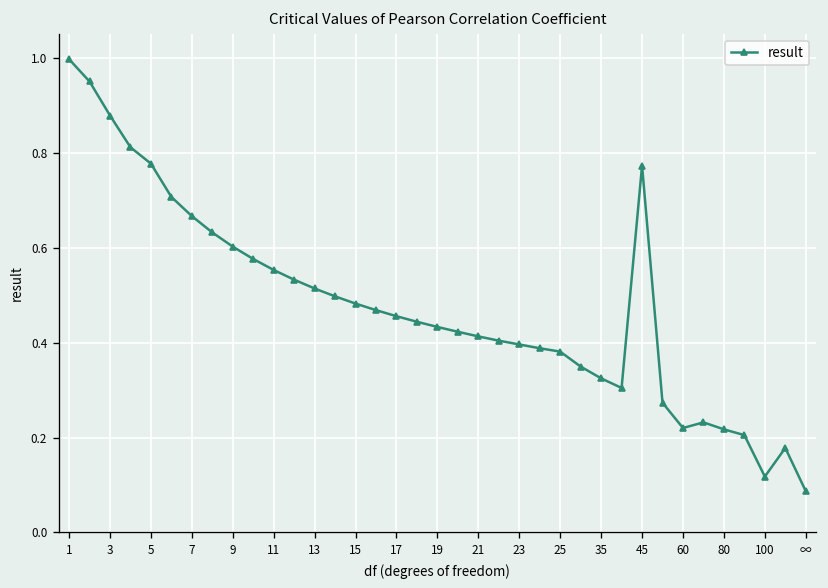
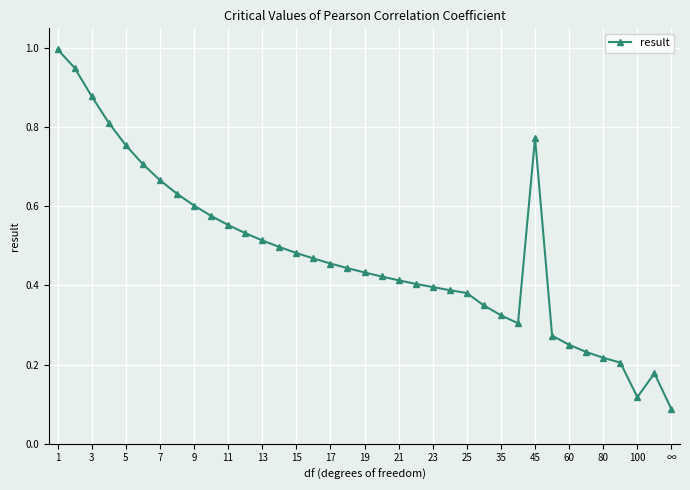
  {
    "1": 1.00,
    "3": 0.88,
-   "5": 0.78,
+   "5": 0.75,
    "7": 0.67,
    "9": 0.60,
    "11": 0.55,
    "13": 0.51,
    "15": 0.48,
    "17": 0.46,
    "19": 0.43,
    "21": 0.41,
    "23": 0.40,
    "25": 0.38,
    "35": 0.32,
    "45": 0.77,
-   "60": 0.22,
+   "60": 0.25,
    "80": 0.22,
    "100": 0.12,
    "∞": 0.09
  }
